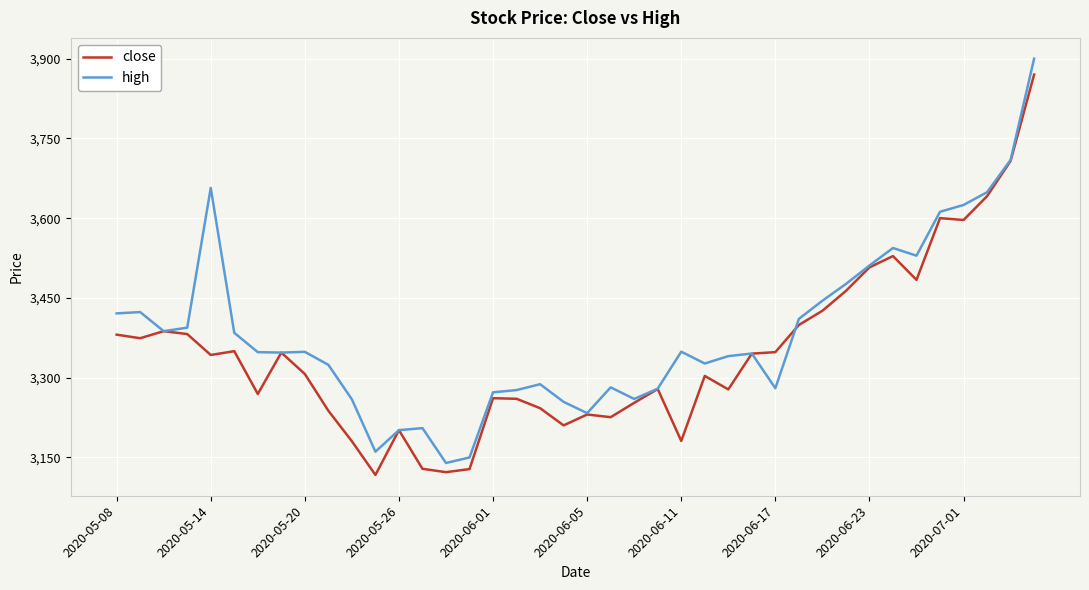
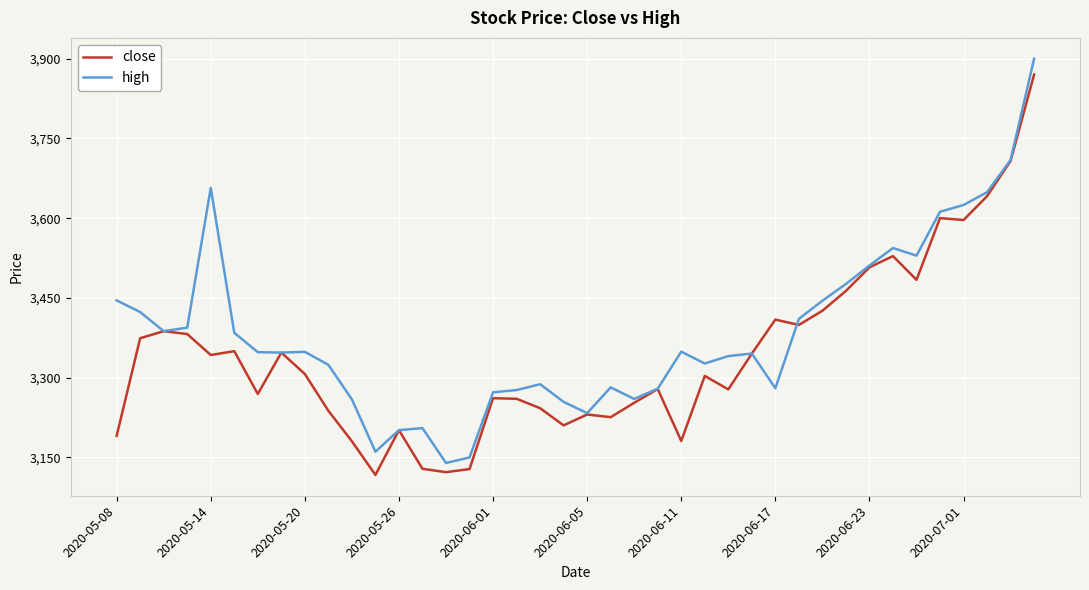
  {
    "close": {
-     "2020-05-08": "3,380",
+     "2020-05-08": "3,190",
      "2020-05-14": "3,340",
      "2020-05-20": "3,310",
      "2020-06-01": "3,260",
      "2020-06-11": "3,180",
-     "2020-06-17": "3,350",
+     "2020-06-17": "3,410",
      "2020-07-01": "3,600"
    },
    "high": {
-     "2020-05-08": "3,420",
+     "2020-05-08": "3,450",
      "2020-05-14": "3,660",
      "2020-05-20": "3,350",
      "2020-06-01": "3,270",
      "2020-06-11": "3,350",
      "2020-06-17": "3,280",
      "2020-07-01": "3,620"
    }
  }
